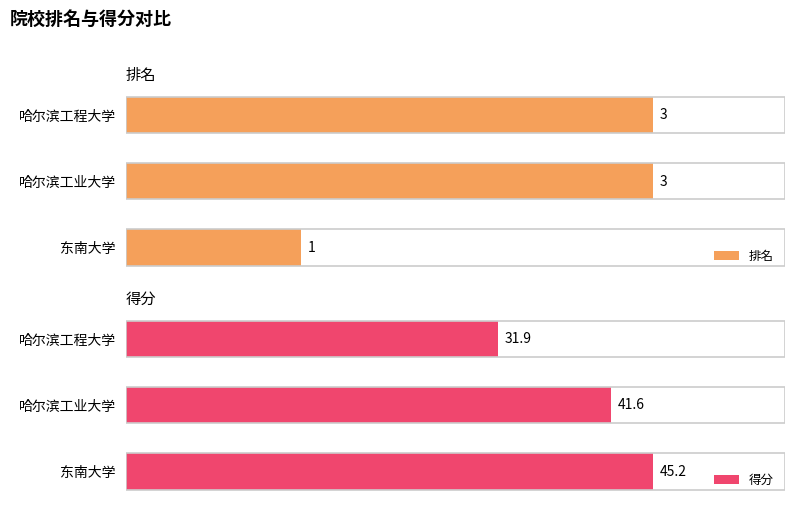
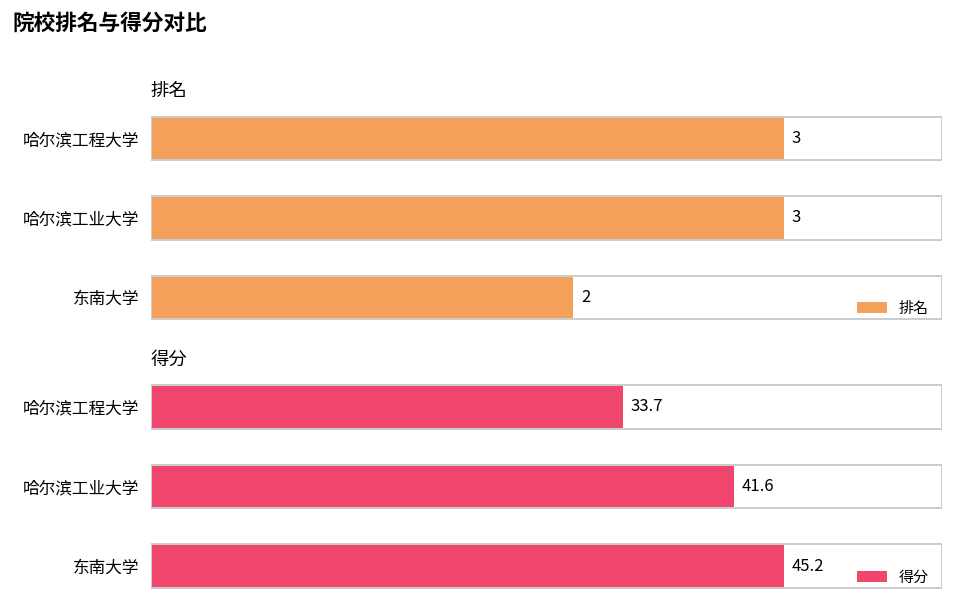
  {
    "排名": {
      "哈尔滨工程大学": 3,
      "哈尔滨工业大学": 3,
-     "东南大学": 1
+     "东南大学": 2
    },
    "得分": {
-     "哈尔滨工程大学": 31.9,
+     "哈尔滨工程大学": 33.7,
      "哈尔滨工业大学": 41.6,
      "东南大学": 45.2
    }
  }
